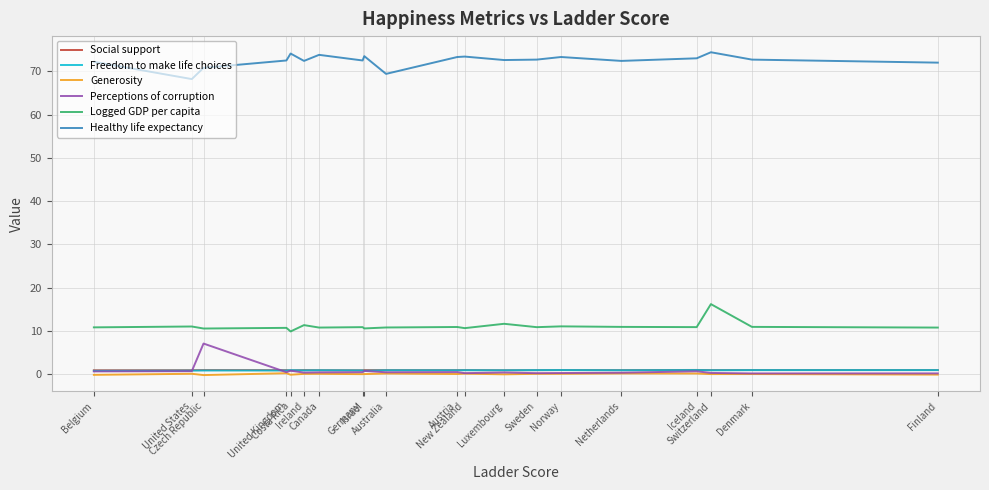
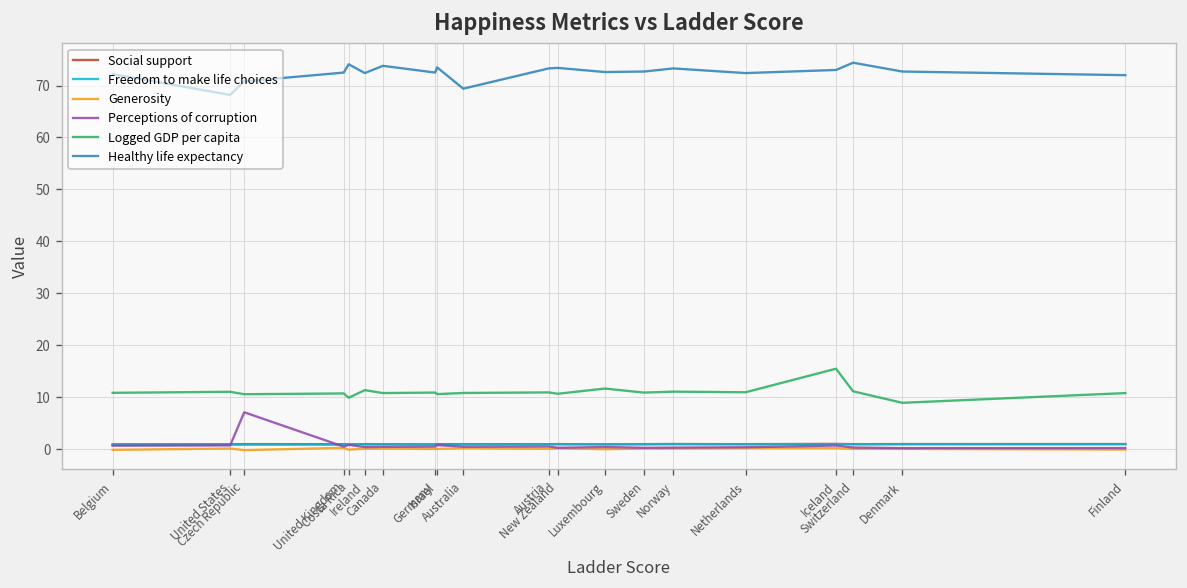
  {
    "Generosity": {
      "Belgium": 0,
      "United States": 0,
      "Czech Republic": 0,
      "Costa Rica": 0,
      "Israel": 0
    },
    "Perceptions of corruption": {
      "Czech Republic": 7
    },
    "Logged GDP per capita": {
      "Belgium": 11,
      "United States": 11,
      "Czech Republic": 11,
      "United Kingdom": 11,
      "Costa Rica": 10,
      "Ireland": 11,
      "Canada": 11,
      "Germany": 11,
      "Israel": 11,
      "Australia": 11,
      "Austria": 11,
      "New Zealand": 11,
      "Luxembourg": 12,
      "Sweden": 11,
      "Norway": 11,
      "Netherlands": 11,
-     "Iceland": 11,
-     "Switzerland": 16,
-     "Denmark": 11,
+     "Iceland": 15,
+     "Switzerland": 11,
+     "Denmark": 9,
      "Finland": 11
    },
    "Healthy life expectancy": {
      "United Kingdom": 73,
      "Costa Rica": 74,
      "Ireland": 72,
      "Canada": 74,
      "Germany": 73,
      "Israel": 74,
      "Australia": 69,
      "Austria": 73,
      "New Zealand": 73,
      "Luxembourg": 73,
      "Sweden": 73,
      "Norway": 73,
      "Netherlands": 72,
      "Iceland": 73,
      "Switzerland": 74,
      "Denmark": 73,
      "Finland": 72
    }
  }
